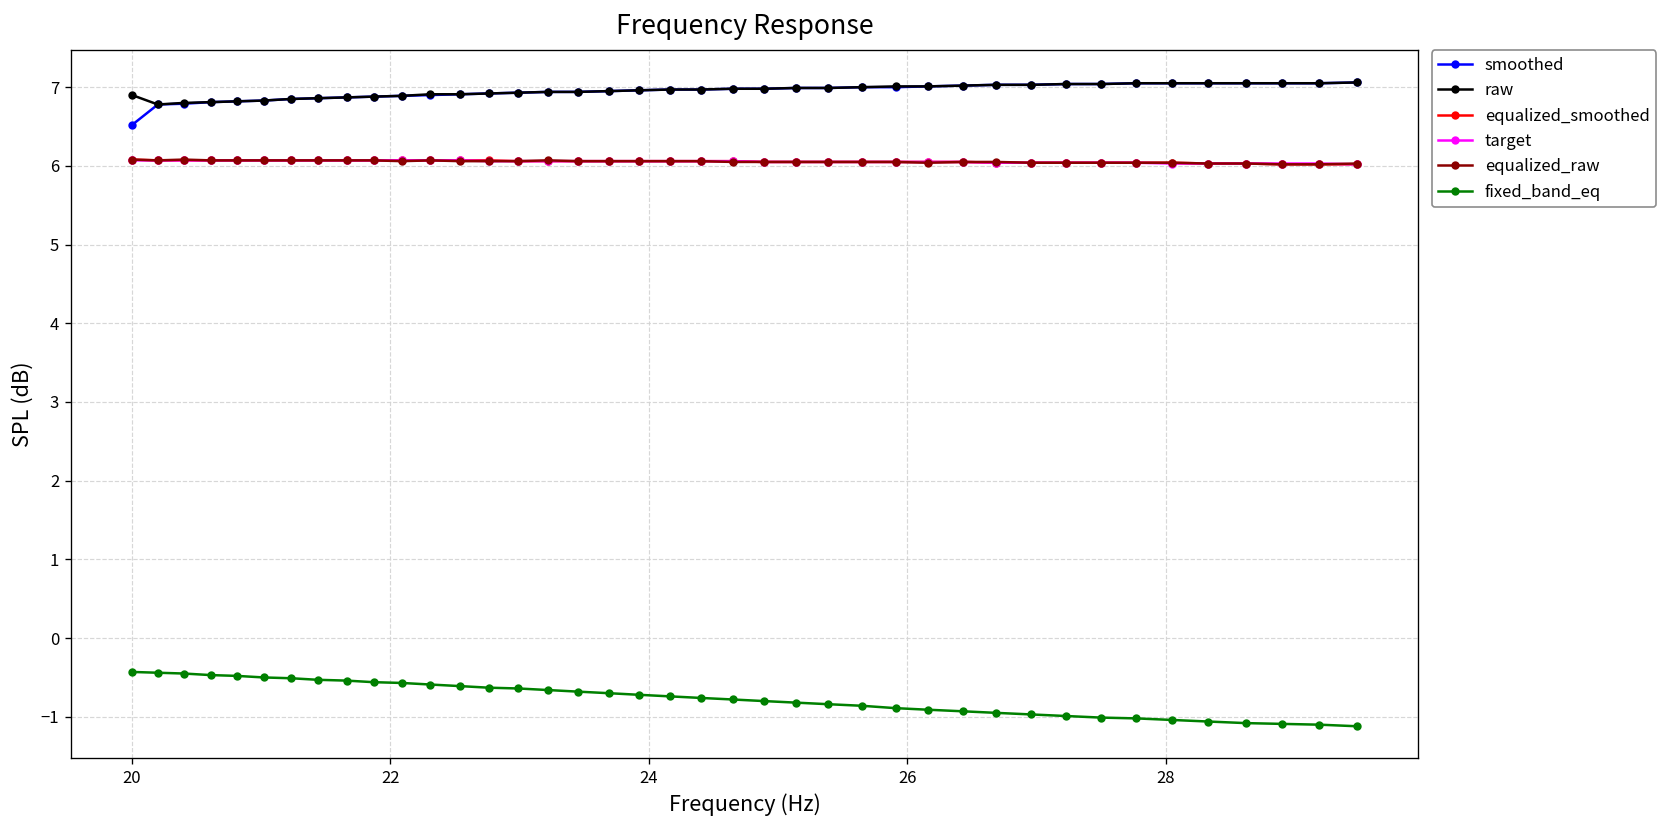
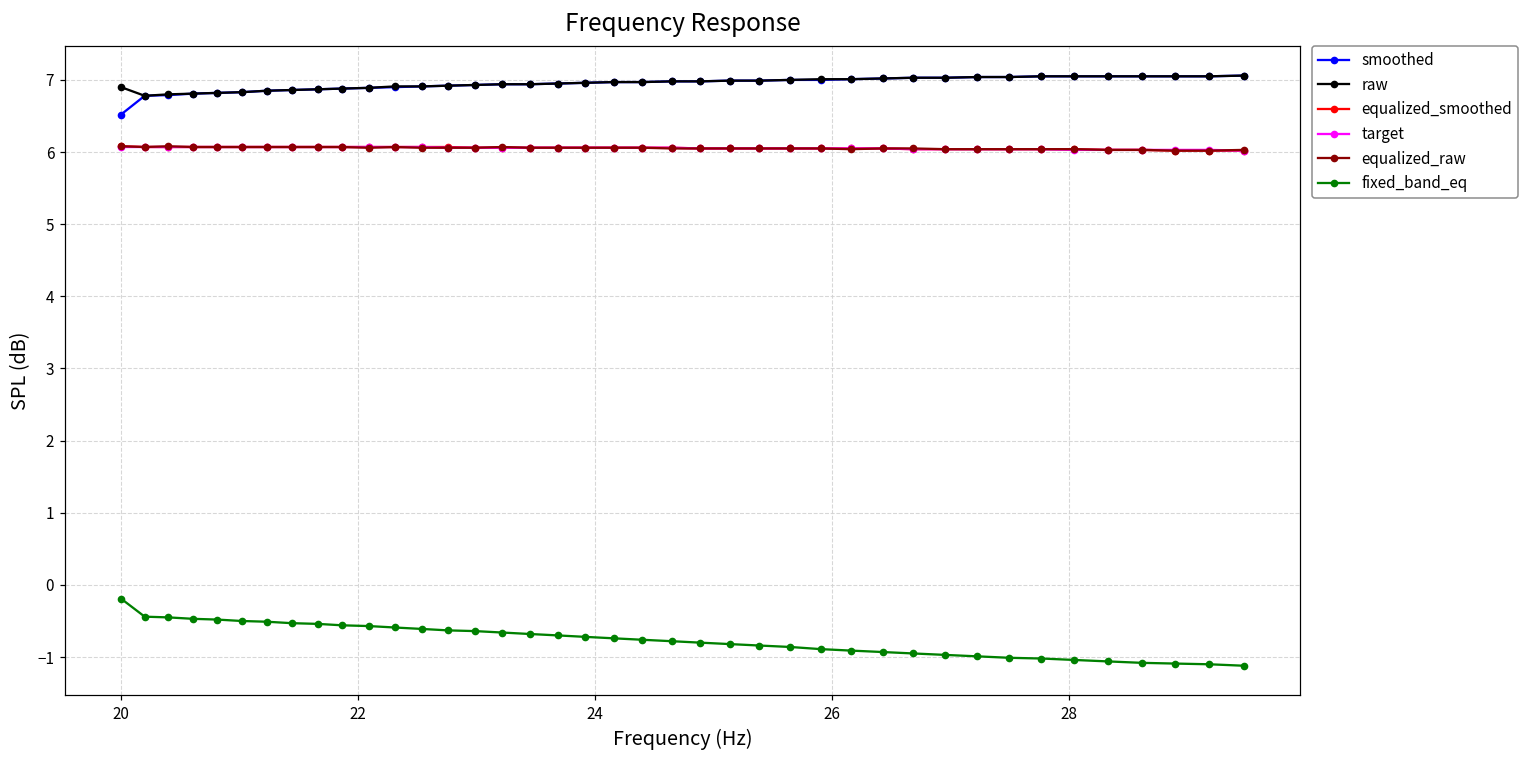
  {
    "smoothed": {
      "20": 6.5
    },
    "raw": {
      "20": 6.9
    },
    "fixed_band_eq": {
-     "20": -0.4
+     "20": -0.2
    }
  }
